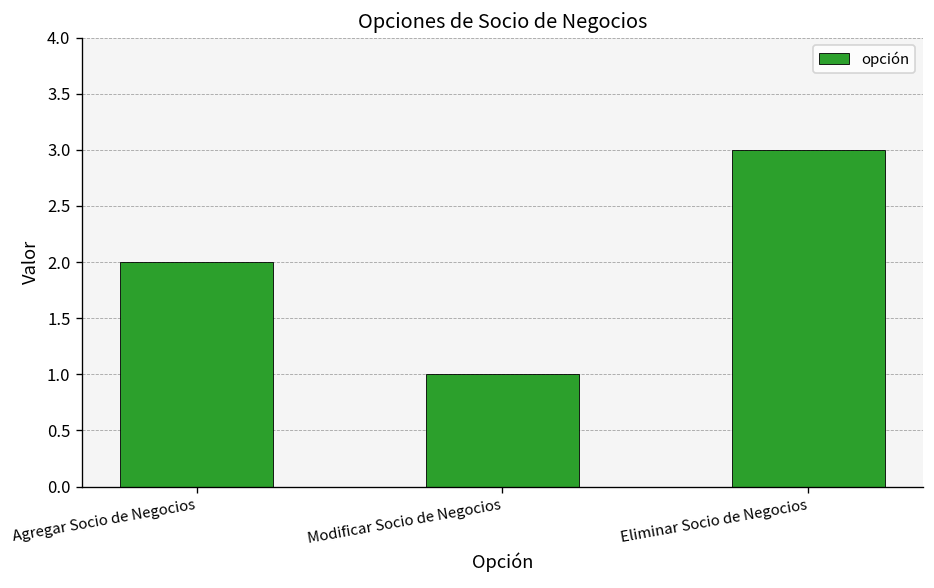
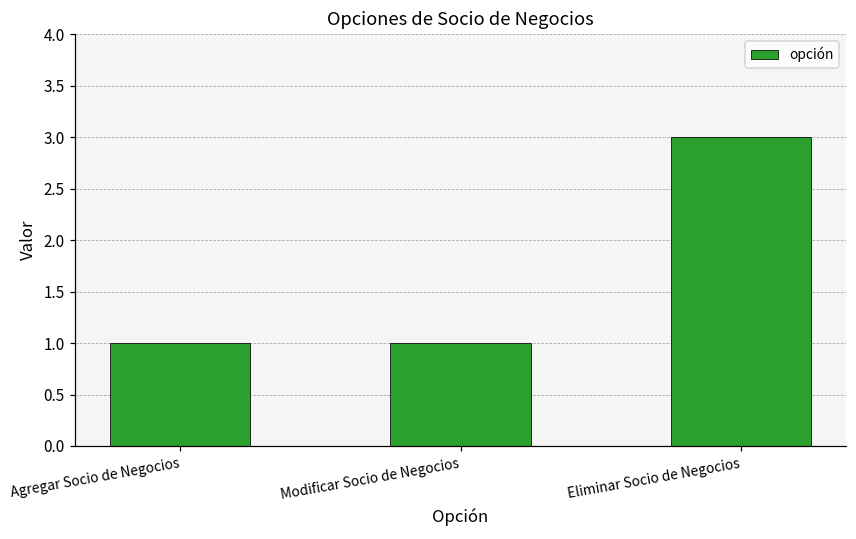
  {
-   "Agregar Socio de Negocios": 2,
+   "Agregar Socio de Negocios": 1,
    "Modificar Socio de Negocios": 1,
    "Eliminar Socio de Negocios": 3
  }
